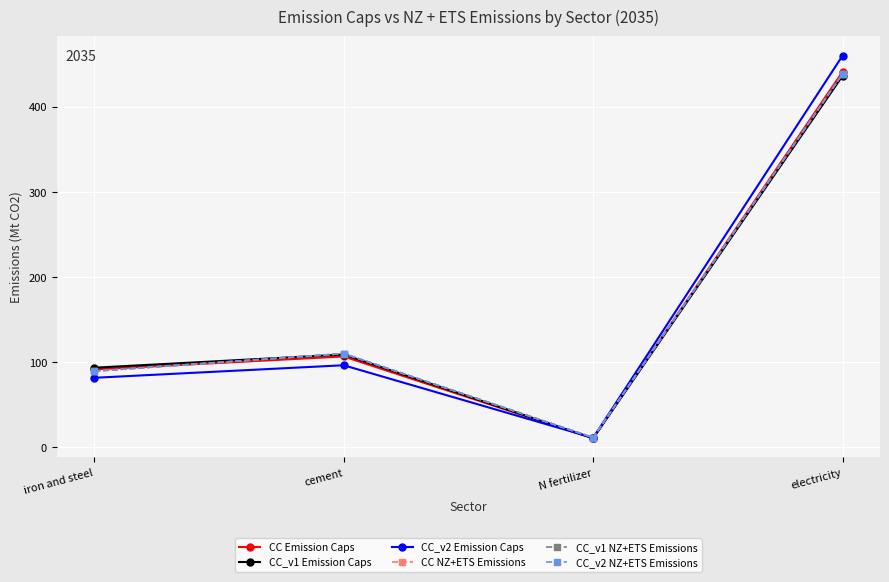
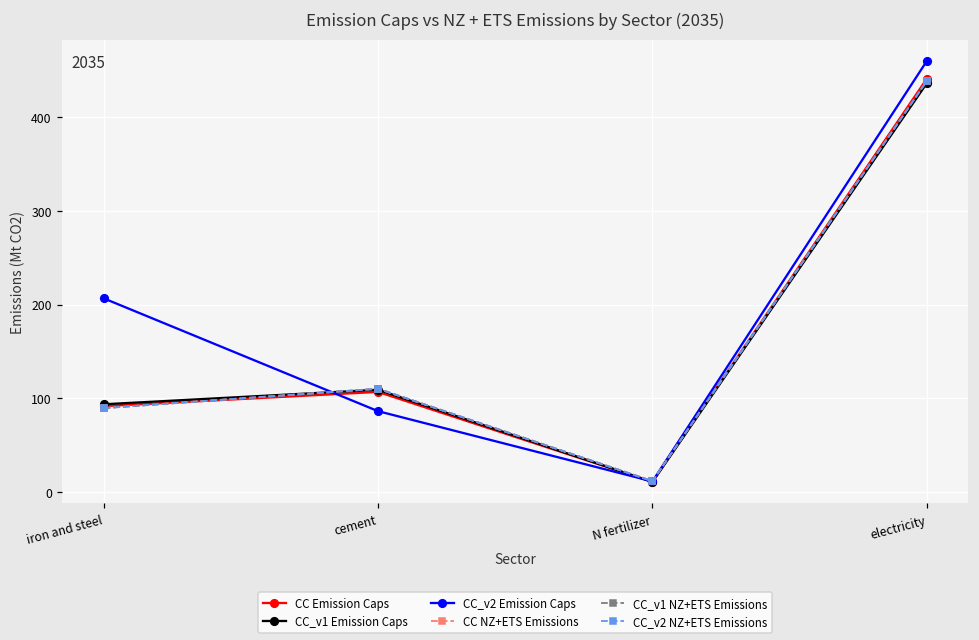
  {
    "CC_v2 Emission Caps": {
-     "iron and steel": 80,
-     "cement": 100,
+     "iron and steel": 210,
+     "cement": 90,
      "electricity": 460
    }
  }
